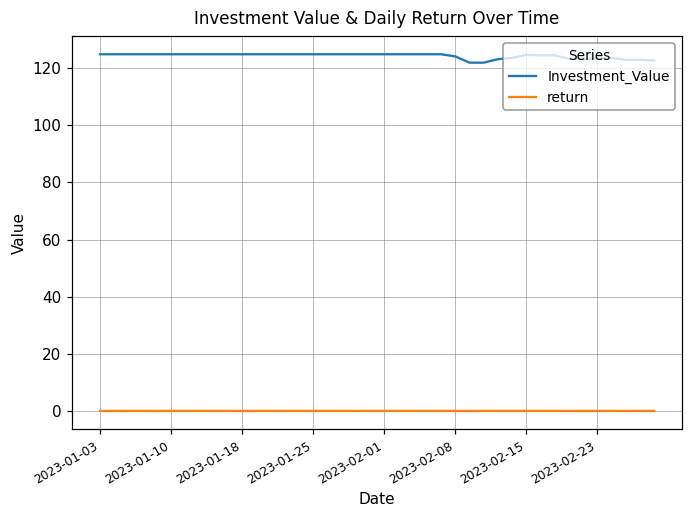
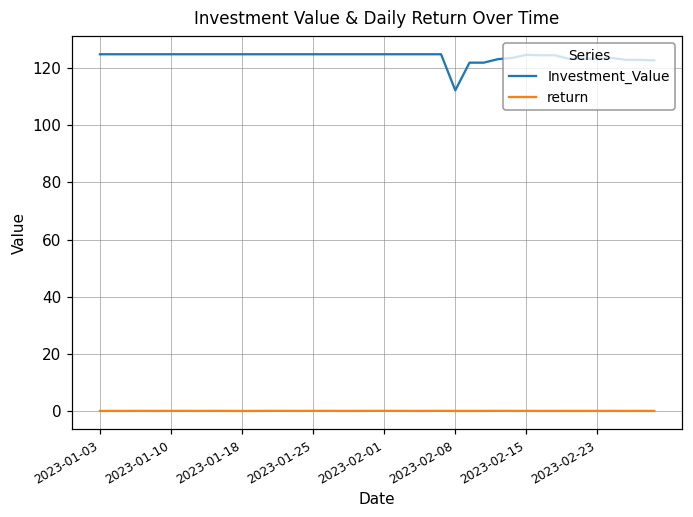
  {
    "Investment_Value": {
      "2023-01-03": 125,
      "2023-01-10": 125,
      "2023-01-18": 125,
      "2023-01-25": 125,
      "2023-02-01": 125,
-     "2023-02-08": 124
+     "2023-02-08": 112
    },
    "return": {
      "2023-01-03": 0,
      "2023-01-10": 0,
      "2023-01-18": 0,
      "2023-01-25": 0,
      "2023-02-01": 0,
      "2023-02-08": 0,
      "2023-02-15": 0,
      "2023-02-23": 0
    }
  }
